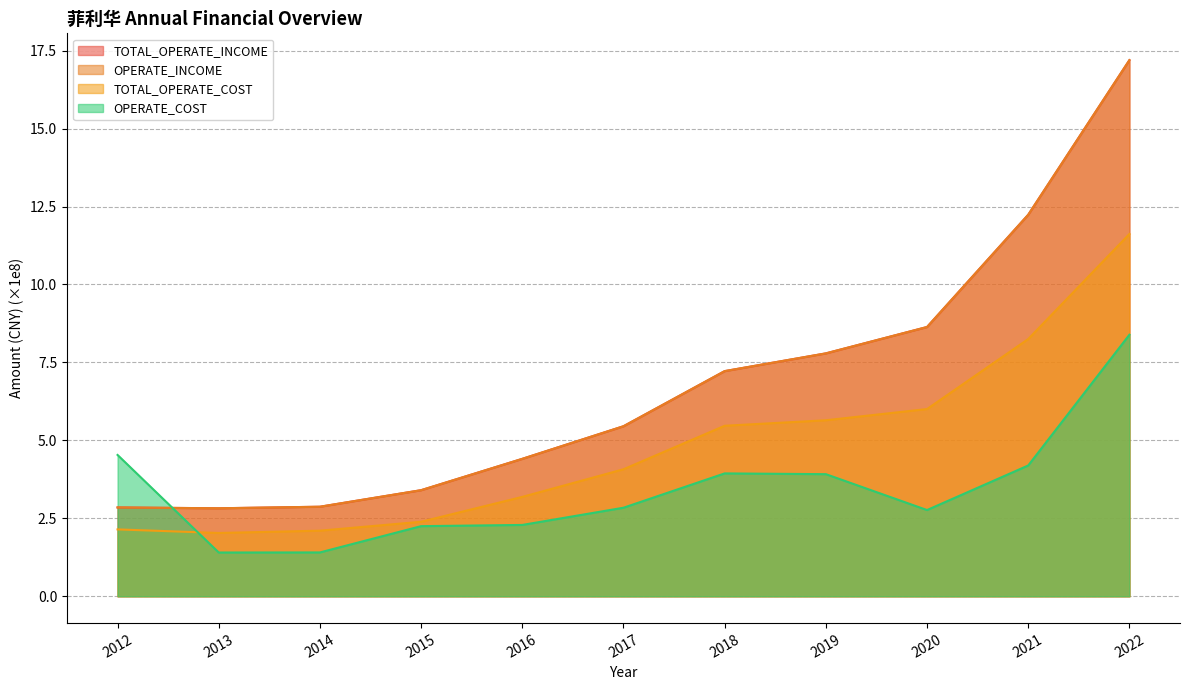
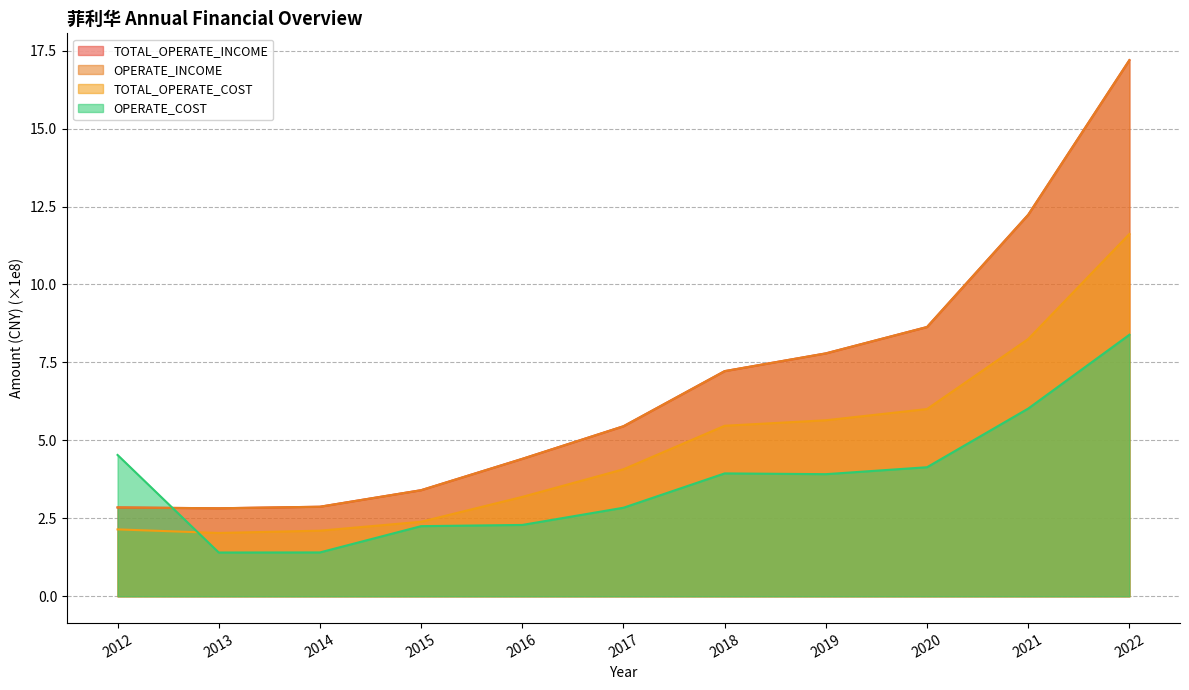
  {
    "OPERATE_COST": {
      "2012": 4.5,
      "2013": 1.4,
      "2014": 1.4,
      "2015": 2.2,
      "2016": 2.3,
      "2017": 2.8,
      "2018": 3.9,
      "2019": 3.9,
-     "2020": 2.8,
-     "2021": 4.2,
+     "2020": 4.1,
+     "2021": 6.0,
      "2022": 8.4
    }
  }
